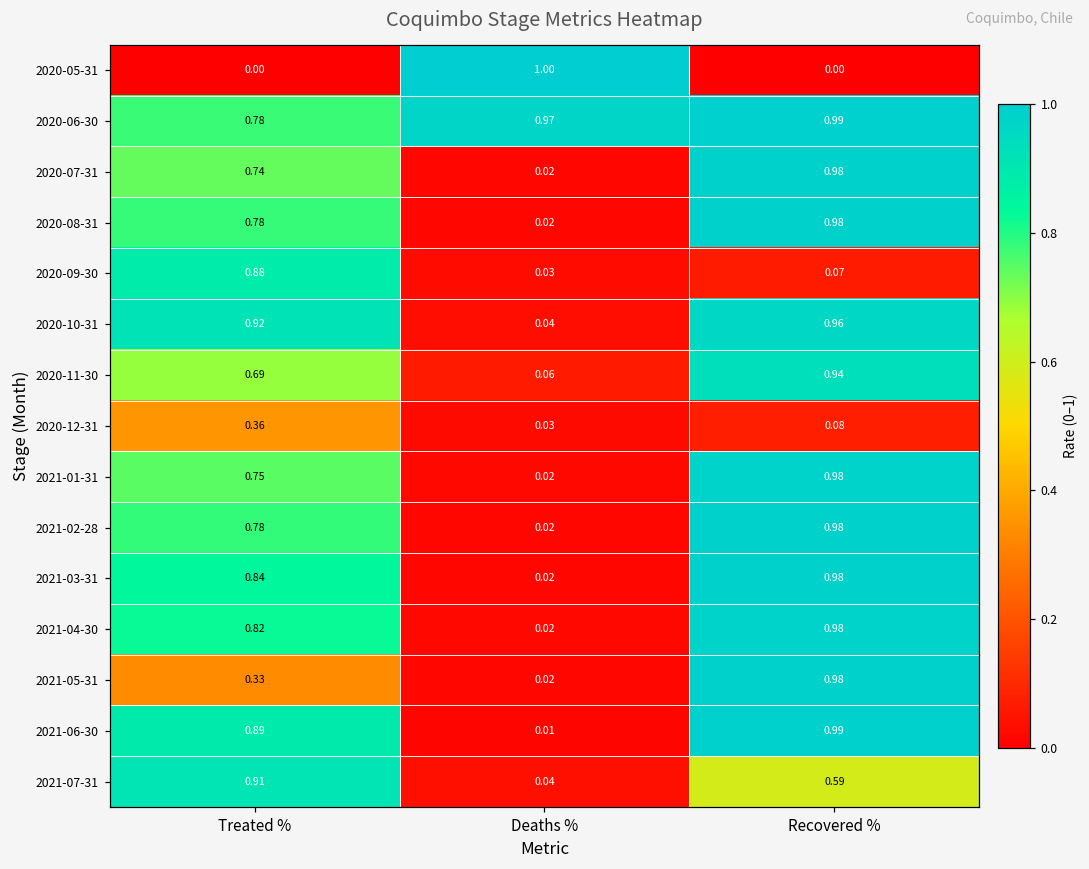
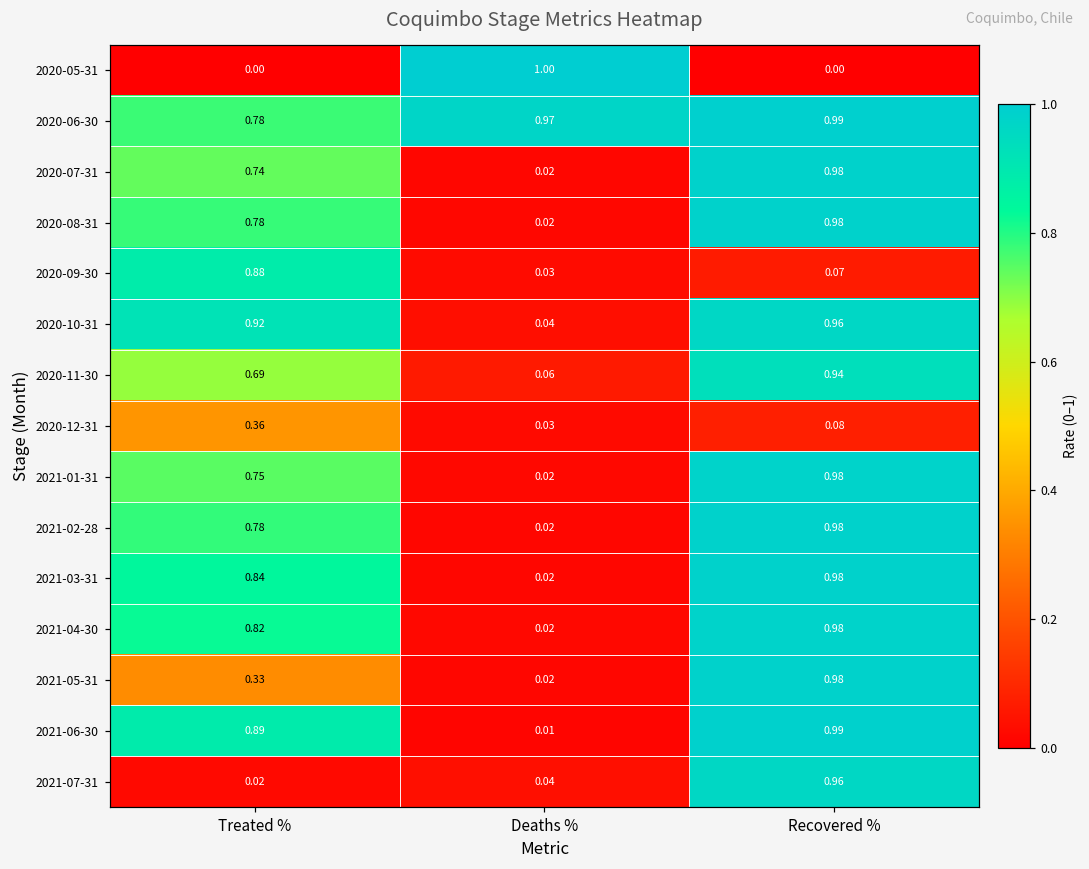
  {
    "2020-05-31": {
      "Treated %": 0.00,
      "Deaths %": 1.00,
      "Recovered %": 0.00
    },
    "2020-06-30": {
      "Treated %": 0.78,
      "Deaths %": 0.97,
      "Recovered %": 0.99
    },
    "2020-07-31": {
      "Treated %": 0.74,
      "Deaths %": 0.02,
      "Recovered %": 0.98
    },
    "2020-08-31": {
      "Treated %": 0.78,
      "Deaths %": 0.02,
      "Recovered %": 0.98
    },
    "2020-09-30": {
      "Treated %": 0.88,
      "Deaths %": 0.03,
      "Recovered %": 0.07
    },
    "2020-10-31": {
      "Treated %": 0.92,
      "Deaths %": 0.04,
      "Recovered %": 0.96
    },
    "2020-11-30": {
      "Treated %": 0.69,
      "Deaths %": 0.06,
      "Recovered %": 0.94
    },
    "2020-12-31": {
      "Treated %": 0.36,
      "Deaths %": 0.03,
      "Recovered %": 0.08
    },
    "2021-01-31": {
      "Treated %": 0.75,
      "Deaths %": 0.02,
      "Recovered %": 0.98
    },
    "2021-02-28": {
      "Treated %": 0.78,
      "Deaths %": 0.02,
      "Recovered %": 0.98
    },
    "2021-03-31": {
      "Treated %": 0.84,
      "Deaths %": 0.02,
      "Recovered %": 0.98
    },
    "2021-04-30": {
      "Treated %": 0.82,
      "Deaths %": 0.02,
      "Recovered %": 0.98
    },
    "2021-05-31": {
      "Treated %": 0.33,
      "Deaths %": 0.02,
      "Recovered %": 0.98
    },
    "2021-06-30": {
      "Treated %": 0.89,
      "Deaths %": 0.01,
      "Recovered %": 0.99
    },
    "2021-07-31": {
-     "Treated %": 0.91,
+     "Treated %": 0.02,
      "Deaths %": 0.04,
-     "Recovered %": 0.59
+     "Recovered %": 0.96
    }
  }
